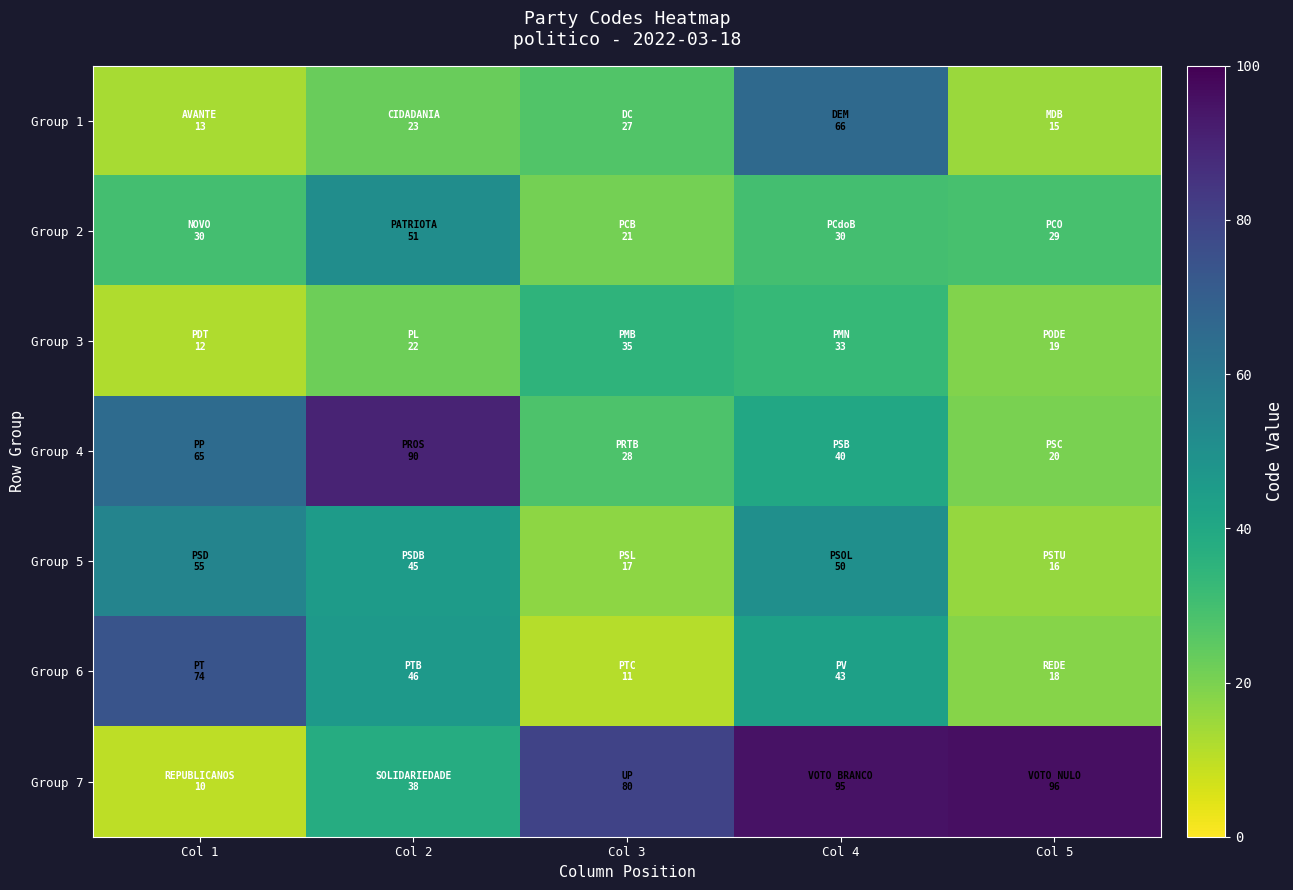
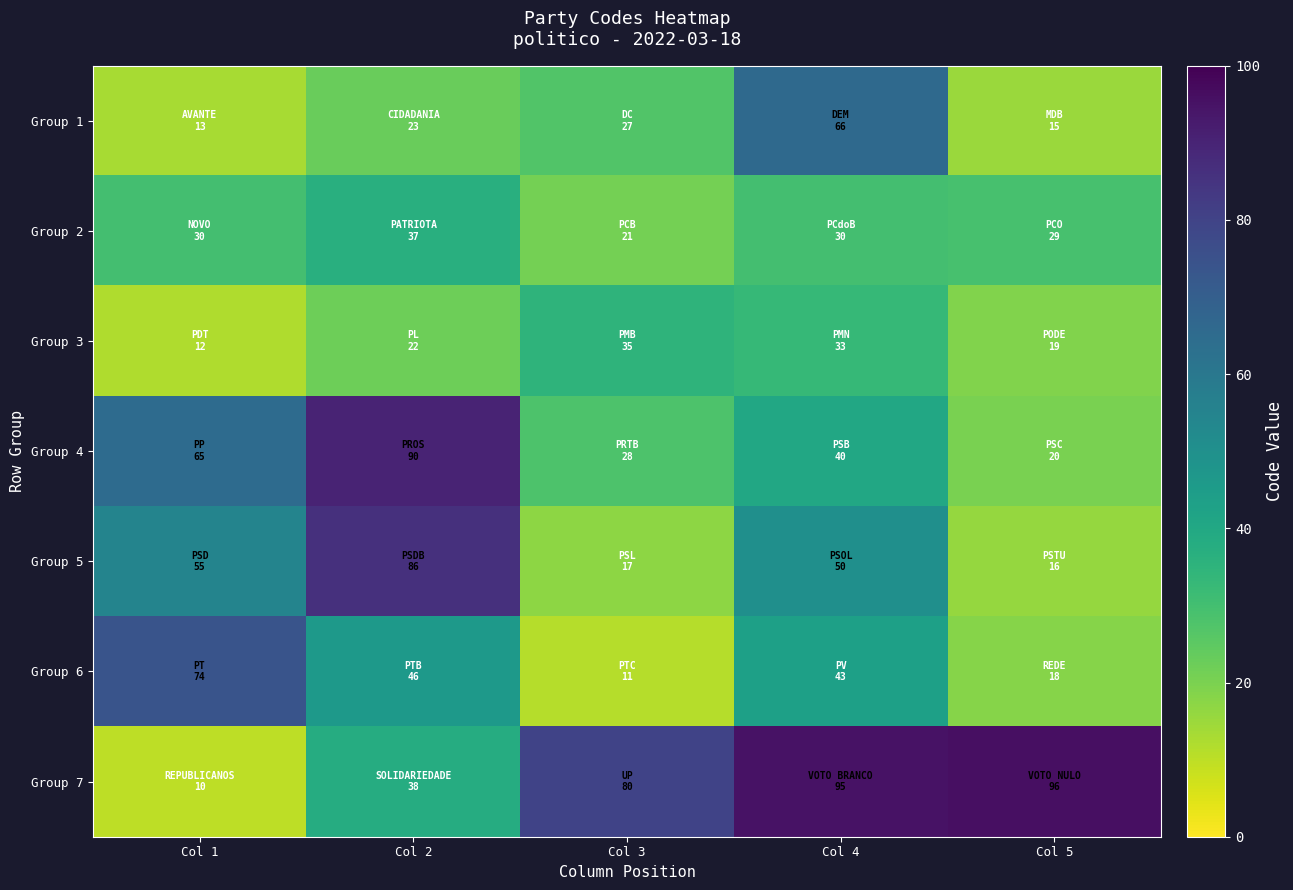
  {
    "Group 1": {
      "Col 1": 13,
      "Col 2": 23,
      "Col 3": 27,
      "Col 4": 66,
      "Col 5": 15
    },
    "Group 2": {
      "Col 1": 30,
-     "Col 2": 51,
+     "Col 2": 37,
      "Col 3": 21,
      "Col 4": 30,
      "Col 5": 29
    },
    "Group 3": {
      "Col 1": 12,
      "Col 2": 22,
      "Col 3": 35,
      "Col 4": 33,
      "Col 5": 19
    },
    "Group 4": {
      "Col 1": 65,
      "Col 2": 90,
      "Col 3": 28,
      "Col 4": 40,
      "Col 5": 20
    },
    "Group 5": {
      "Col 1": 55,
-     "Col 2": 45,
+     "Col 2": 86,
      "Col 3": 17,
      "Col 4": 50,
      "Col 5": 16
    },
    "Group 6": {
      "Col 1": 74,
      "Col 2": 46,
      "Col 3": 11,
      "Col 4": 43,
      "Col 5": 18
    },
    "Group 7": {
      "Col 1": 10,
      "Col 2": 38,
      "Col 3": 80,
      "Col 4": 95,
      "Col 5": 96
    }
  }
